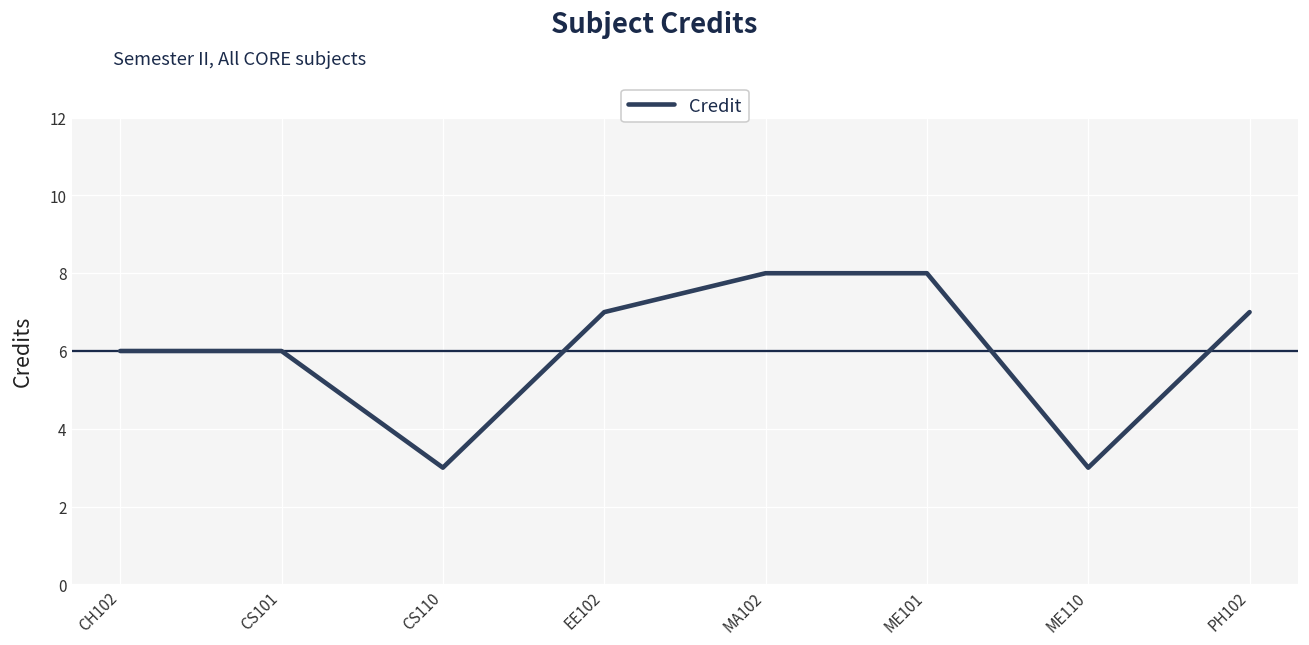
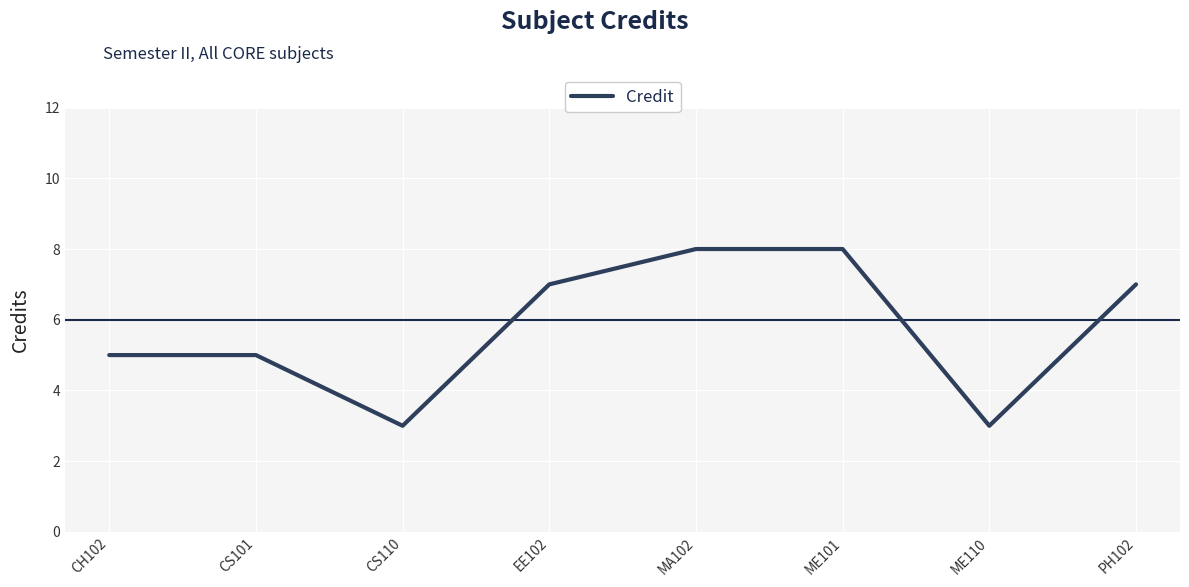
  {
-   "CH102": 6,
-   "CS101": 6,
+   "CH102": 5,
+   "CS101": 5,
    "CS110": 3,
    "EE102": 7,
    "MA102": 8,
    "ME101": 8,
    "ME110": 3,
    "PH102": 7
  }
